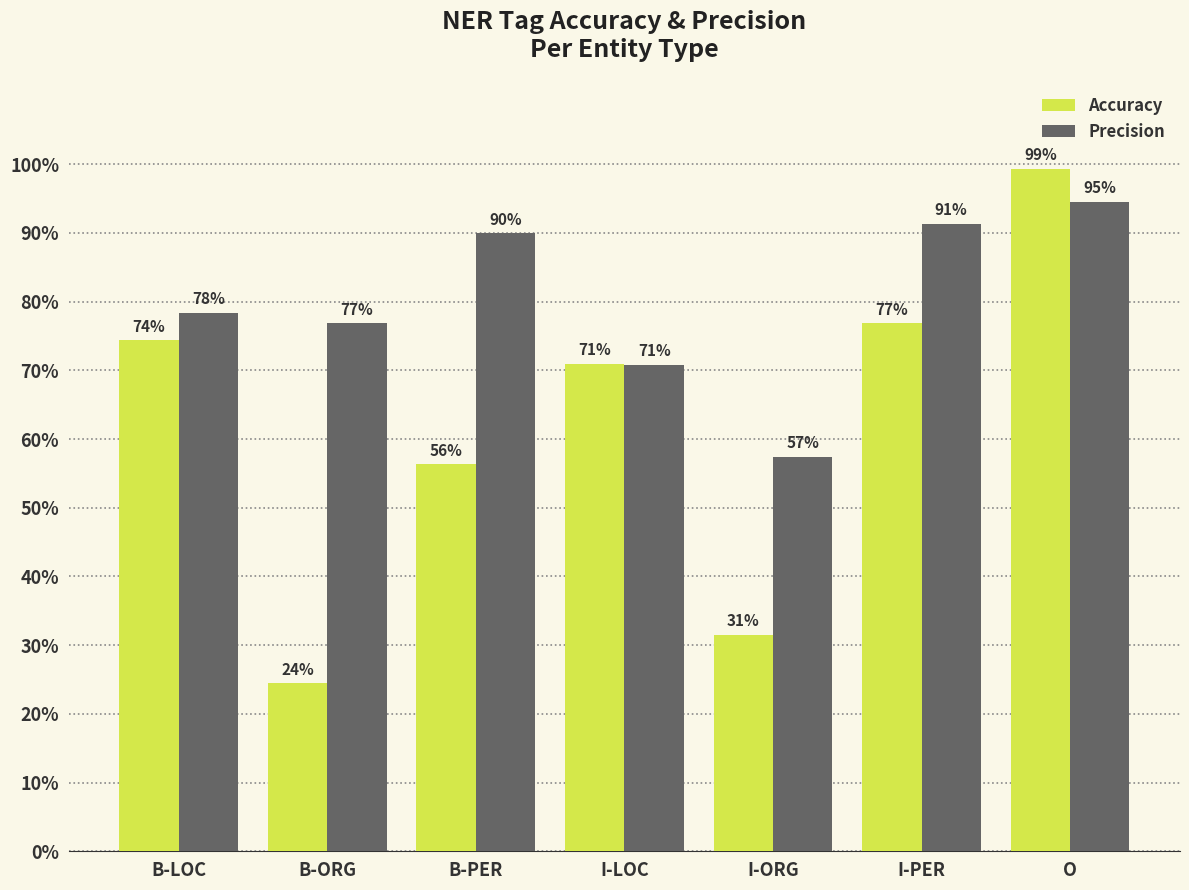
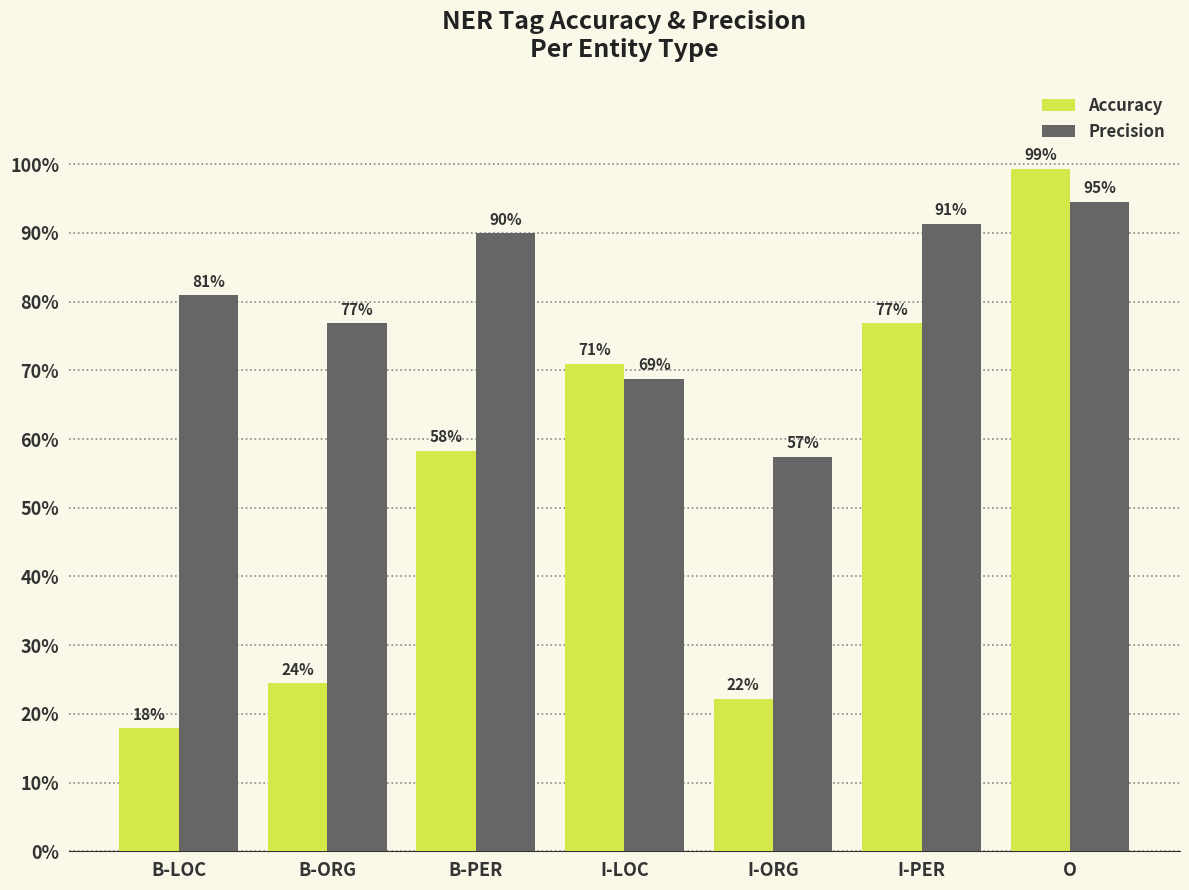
  {
    "Accuracy": {
-     "B-LOC": "74%",
+     "B-LOC": "18%",
      "B-ORG": "24%",
-     "B-PER": "56%",
+     "B-PER": "58%",
      "I-LOC": "71%",
-     "I-ORG": "31%",
+     "I-ORG": "22%",
      "I-PER": "77%",
      "O": "99%"
    },
    "Precision": {
-     "B-LOC": "78%",
+     "B-LOC": "81%",
      "B-ORG": "77%",
      "B-PER": "90%",
-     "I-LOC": "71%",
+     "I-LOC": "69%",
      "I-ORG": "57%",
      "I-PER": "91%",
      "O": "95%"
    }
  }
